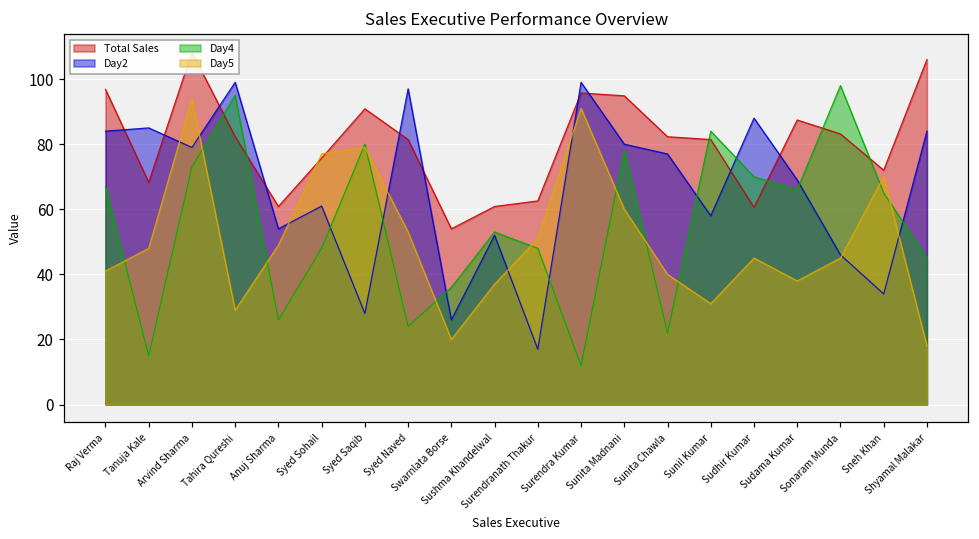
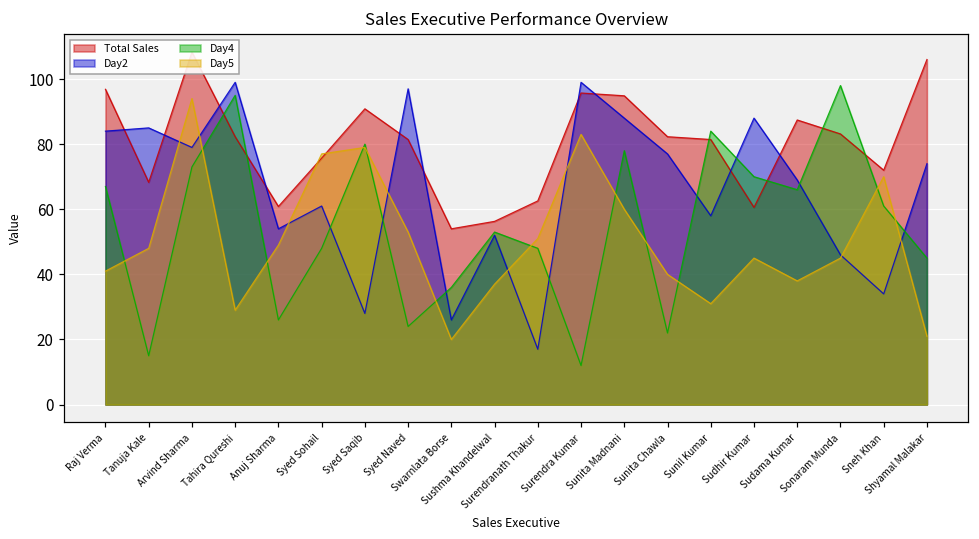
  {
    "Total Sales": {
      "Raj Verma": 97,
      "Tanuja Kale": 68,
      "Tahira Qureshi": 82,
      "Anuj Sharma": 61,
      "Syed Sohail": 76,
      "Syed Saqib": 91,
      "Syed Naved": 81,
      "Swarnlata Borse": 54,
-     "Sushma Khandelwal": 61,
+     "Sushma Khandelwal": 56,
      "Surendranath Thakur": 63,
      "Surendra Kumar": 96,
      "Sunita Madnani": 95,
      "Sunita Chawla": 82,
      "Sunil Kumar": 81,
      "Sudhir Kumar": 61,
      "Sudama Kumar": 87,
      "Sonaram Munda": 83,
      "Sneh Khan": 72,
      "Shyamal Malakar": 106
    },
    "Day2": {
      "Raj Verma": 84,
      "Tanuja Kale": 85,
      "Arvind Sharma": 79,
      "Tahira Qureshi": 99,
      "Anuj Sharma": 54,
      "Syed Sohail": 61,
      "Syed Saqib": 28,
      "Syed Naved": 97,
      "Swarnlata Borse": 26,
      "Sushma Khandelwal": 52,
      "Surendranath Thakur": 17,
      "Surendra Kumar": 99,
-     "Sunita Madnani": 80,
+     "Sunita Madnani": 88,
      "Sunita Chawla": 77,
      "Sunil Kumar": 58,
      "Sudhir Kumar": 88,
      "Sudama Kumar": 69,
      "Sonaram Munda": 46,
      "Sneh Khan": 34,
-     "Shyamal Malakar": 84
+     "Shyamal Malakar": 74
    },
    "Day4": {
      "Raj Verma": 67,
      "Tanuja Kale": 15,
      "Arvind Sharma": 73,
      "Tahira Qureshi": 95,
      "Anuj Sharma": 26,
      "Syed Sohail": 48,
      "Syed Saqib": 80,
      "Syed Naved": 24,
      "Swarnlata Borse": 36,
      "Sushma Khandelwal": 53,
      "Surendranath Thakur": 48,
      "Surendra Kumar": 12,
      "Sunita Madnani": 78,
      "Sunita Chawla": 22,
      "Sunil Kumar": 84,
      "Sudhir Kumar": 70,
      "Sudama Kumar": 66,
      "Sonaram Munda": 98,
-     "Sneh Khan": 65,
+     "Sneh Khan": 61,
      "Shyamal Malakar": 45
    },
    "Day5": {
      "Raj Verma": 41,
      "Tanuja Kale": 48,
      "Arvind Sharma": 94,
      "Tahira Qureshi": 29,
      "Anuj Sharma": 49,
      "Syed Sohail": 77,
      "Syed Saqib": 79,
      "Syed Naved": 53,
      "Swarnlata Borse": 20,
      "Sushma Khandelwal": 37,
      "Surendranath Thakur": 51,
-     "Surendra Kumar": 91,
+     "Surendra Kumar": 83,
      "Sunita Madnani": 60,
      "Sunita Chawla": 40,
      "Sunil Kumar": 31,
      "Sudhir Kumar": 45,
      "Sudama Kumar": 38,
      "Sonaram Munda": 45,
      "Sneh Khan": 70,
-     "Shyamal Malakar": 18
+     "Shyamal Malakar": 21
    }
  }
